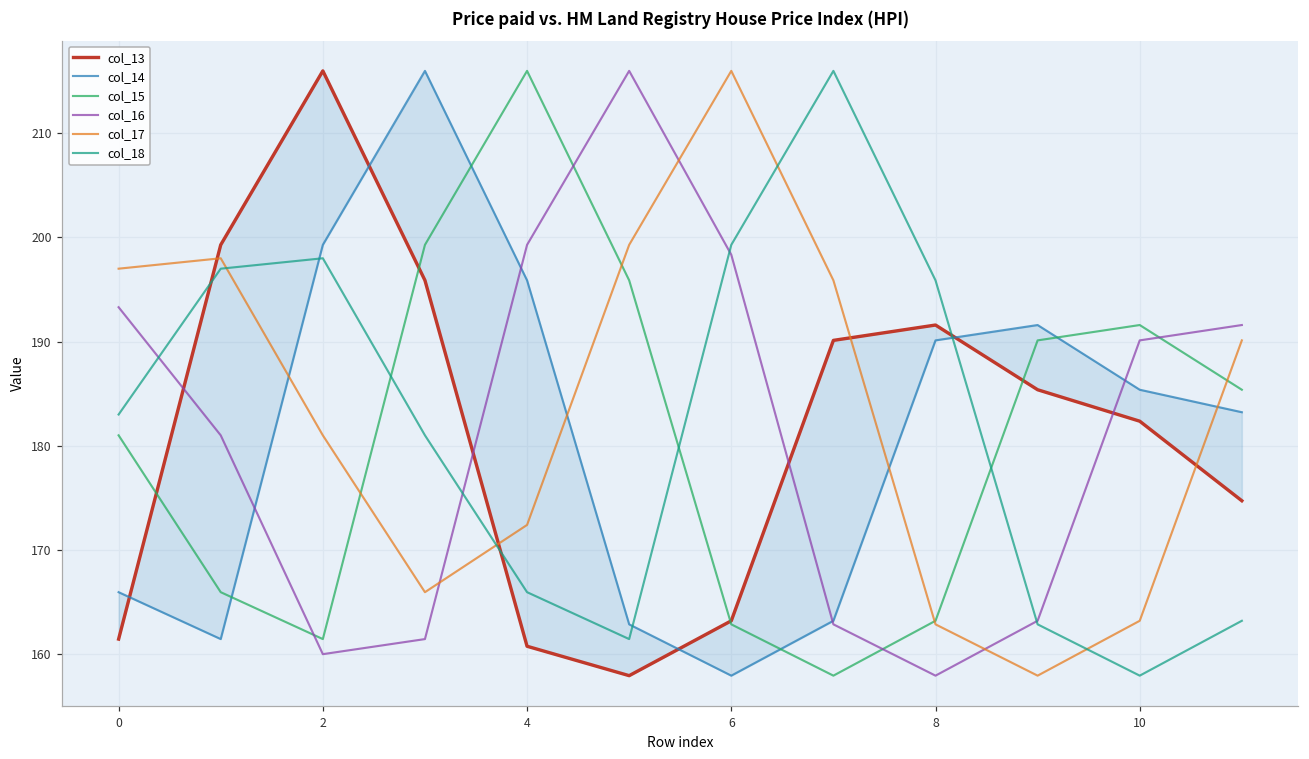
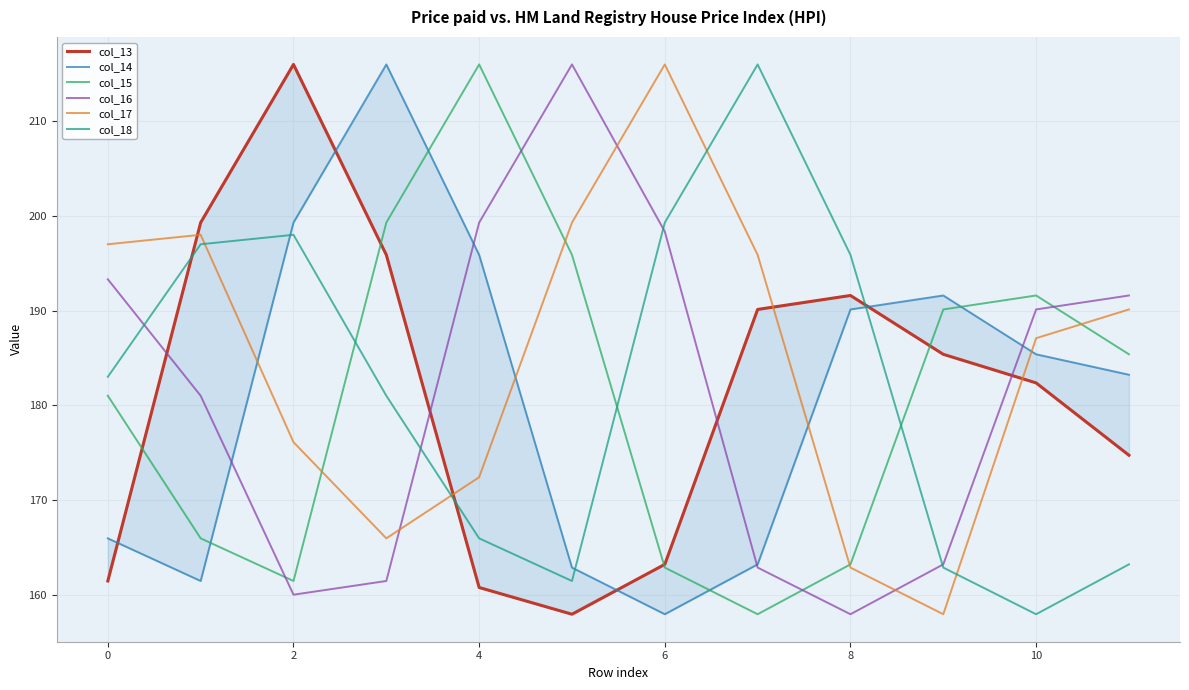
  {
    "col_13": {
      "0": 161,
      "4": 161,
      "10": 182
    },
    "col_16": {
      "0": 193,
      "2": 160,
      "4": 199,
      "6": 198,
      "8": 158,
      "10": 190
    },
    "col_17": {
      "0": 197,
-     "2": 181,
+     "2": 176,
      "4": 172,
      "6": 216,
      "8": 163,
-     "10": 163
+     "10": 187
    }
  }
